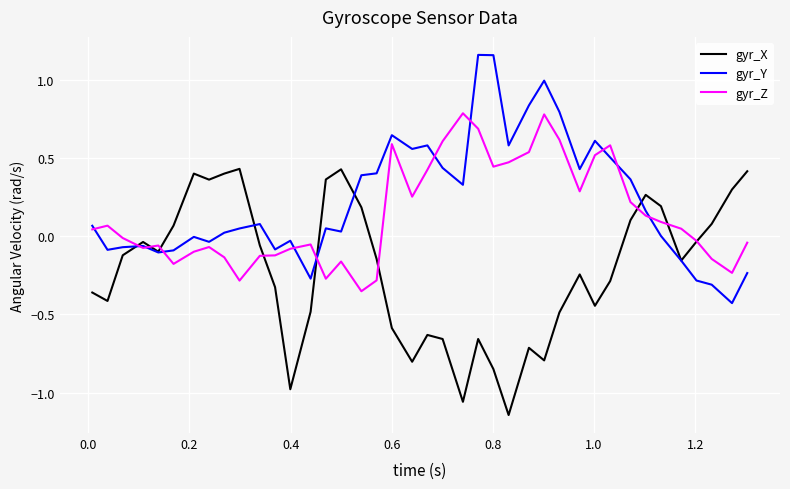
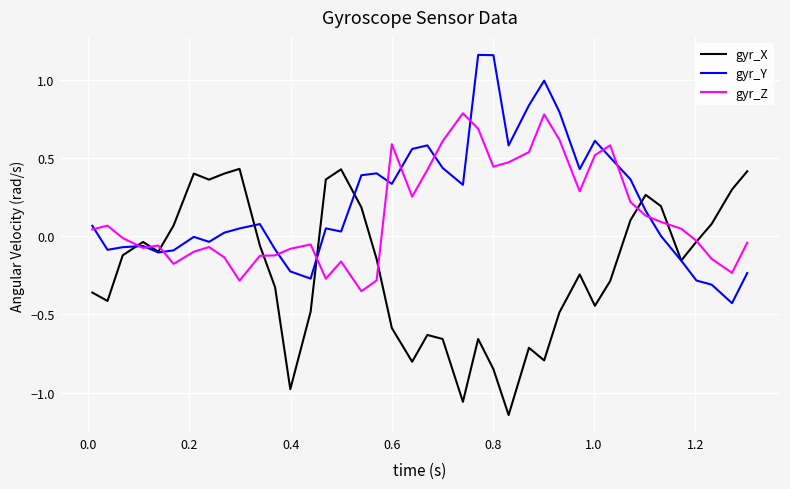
  {
    "gyr_X": {
      "0.4": -0.98,
      "0.6": -0.59
    },
    "gyr_Y": {
-     "0.4": -0.03,
-     "0.6": 0.65
+     "0.4": -0.23,
+     "0.6": 0.33
    },
    "gyr_Z": {
      "0.4": -0.08,
      "0.6": 0.59
    }
  }
